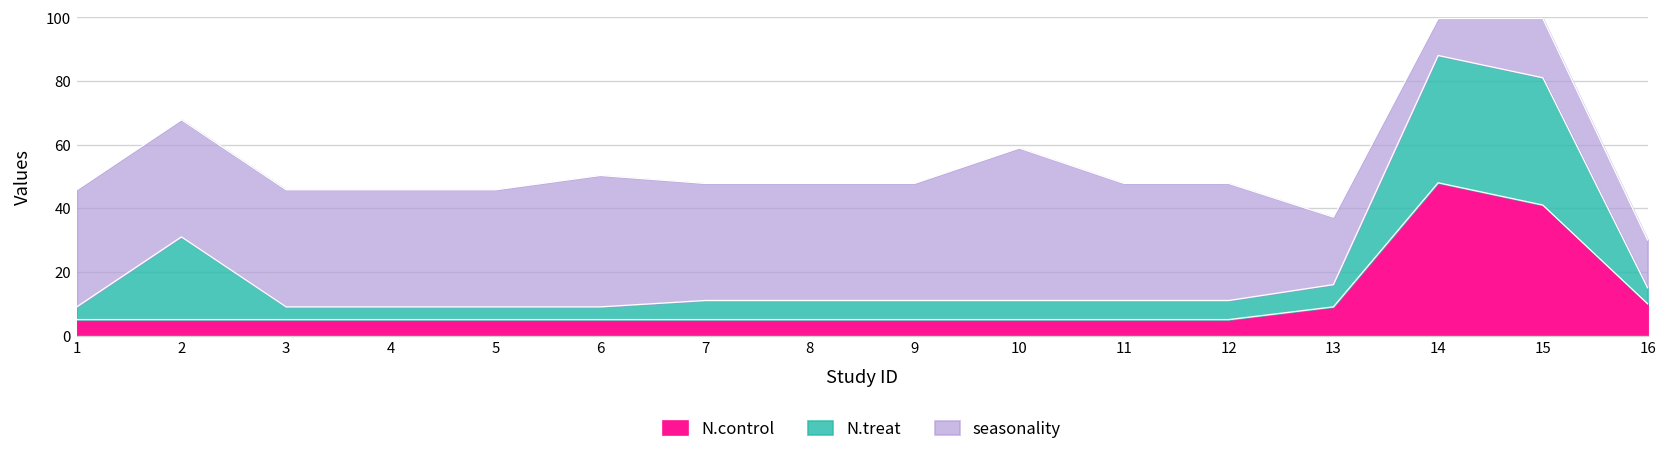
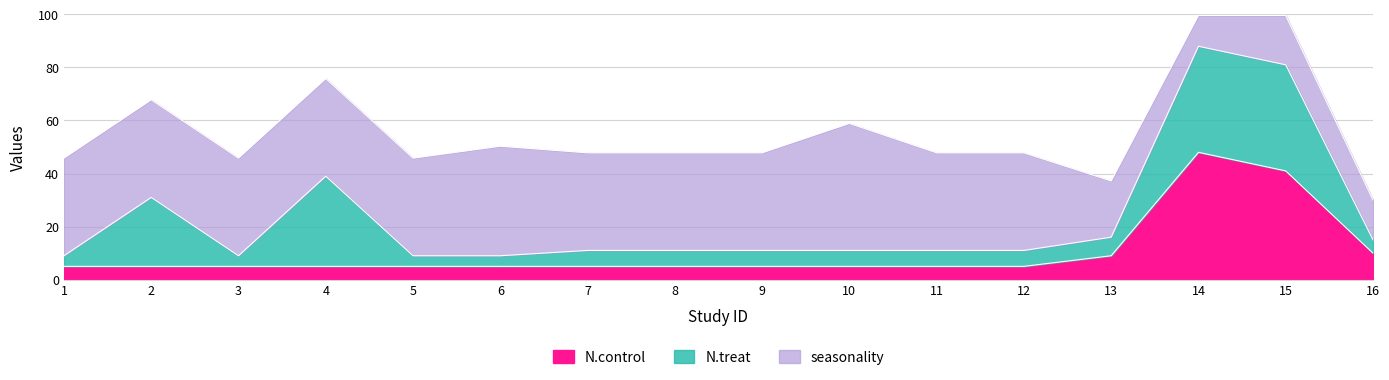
  {
    "N.control": {
      "1": 5,
      "2": 5,
      "3": 5,
      "4": 5,
      "5": 5,
      "6": 5,
      "7": 5,
      "8": 5,
      "9": 5,
      "10": 5,
      "11": 5,
      "12": 5,
      "13": 9,
      "14": 48,
      "15": 41,
      "16": 10
    },
    "N.treat": {
      "1": 4,
      "2": 26,
      "3": 4,
-     "4": 4,
+     "4": 34,
      "5": 4,
      "6": 4,
      "7": 6,
      "8": 6,
      "9": 6,
      "10": 6,
      "11": 6,
      "12": 6,
      "13": 7,
      "14": 40,
      "15": 40,
      "16": 5
    },
    "seasonality": {
      "1": 37,
      "2": 37,
      "3": 37,
      "4": 37,
      "5": 37,
      "6": 41,
      "7": 37,
      "8": 37,
      "9": 37,
      "10": 48,
      "11": 37,
      "12": 37,
      "13": 21,
      "14": 12,
      "15": 19,
      "16": 15
    }
  }
